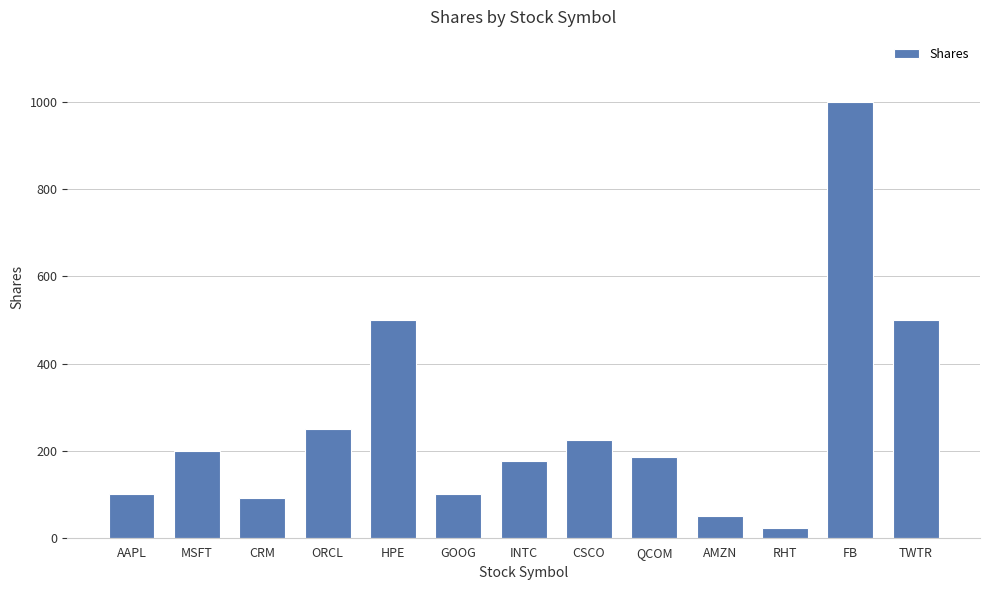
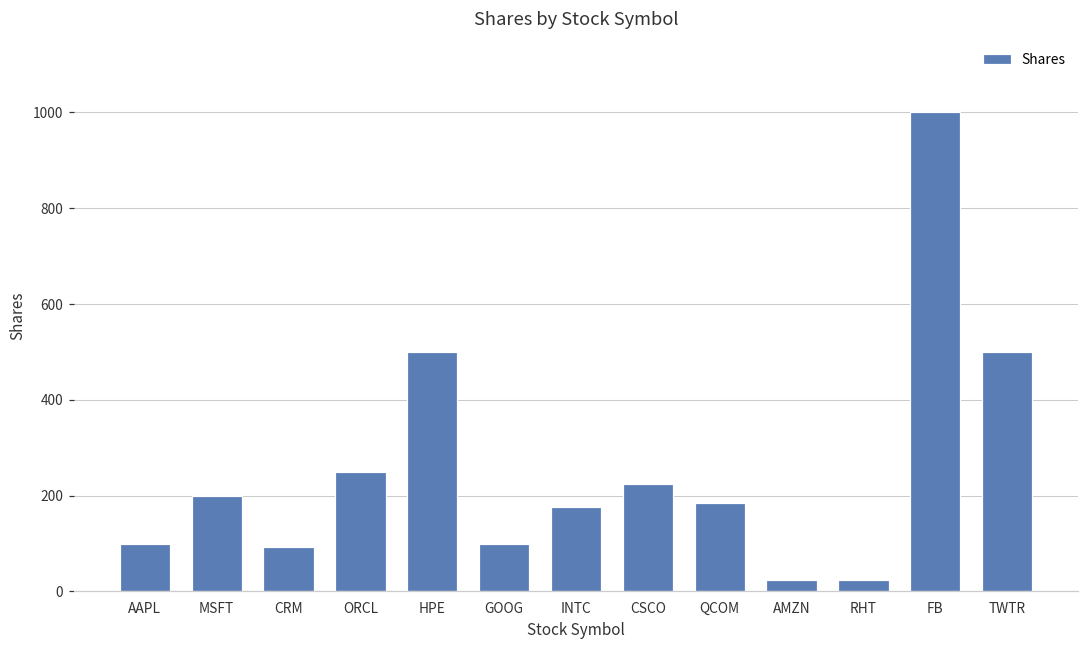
  {
    "AAPL": 100,
    "MSFT": 200,
    "CRM": 90,
    "ORCL": 250,
    "HPE": 500,
    "GOOG": 100,
    "INTC": 180,
    "CSCO": 230,
    "QCOM": 190,
-   "AMZN": 50,
+   "AMZN": 20,
    "RHT": 20,
    "FB": 1000,
    "TWTR": 500
  }
